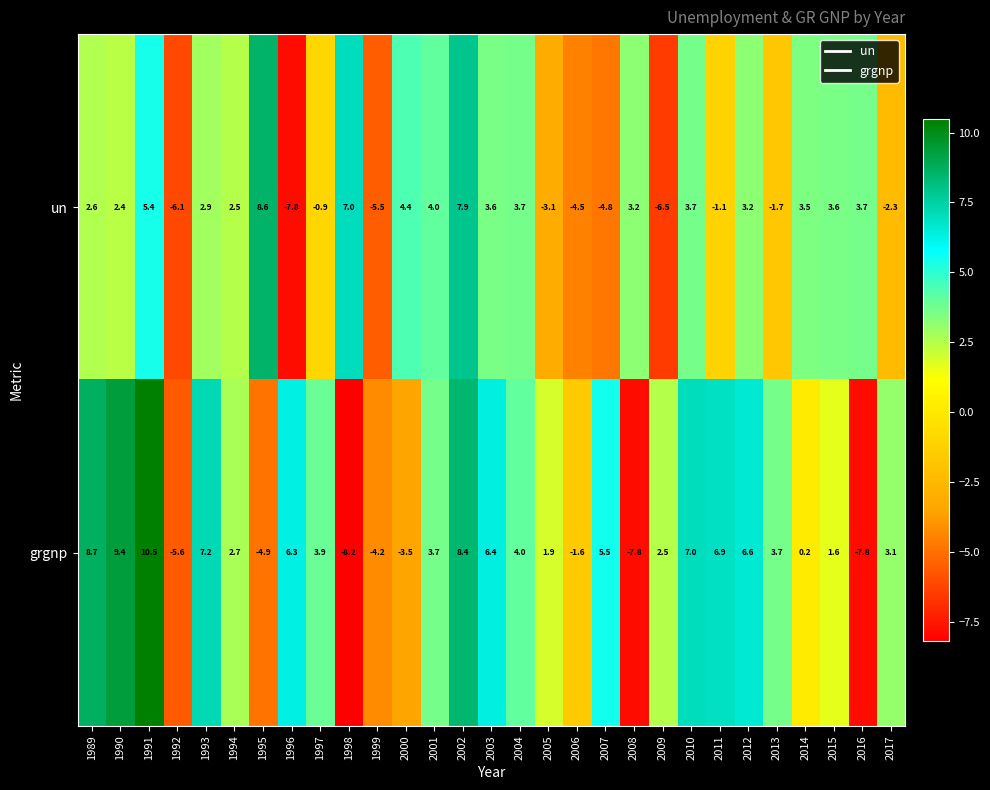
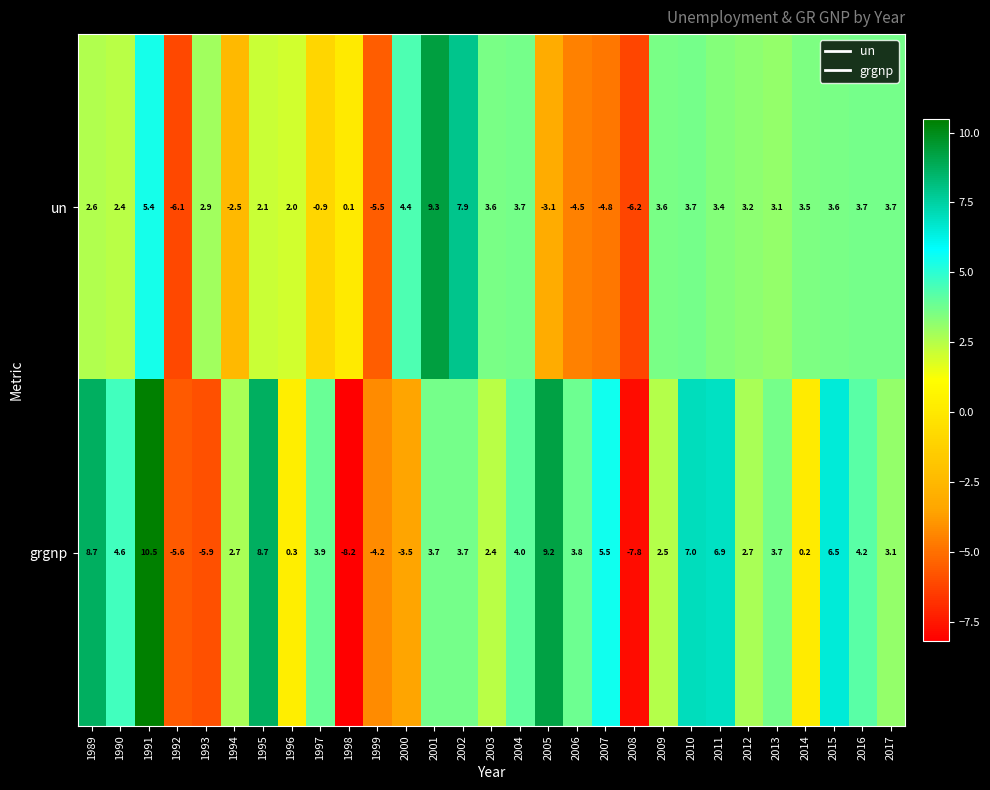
  {
    "un": {
      "1989": 2.6,
      "1990": 2.4,
      "1991": 5.4,
      "1992": -6.1,
      "1993": 2.9,
-     "1994": 2.5,
-     "1995": 8.6,
-     "1996": -7.8,
+     "1994": -2.5,
+     "1995": 2.1,
+     "1996": 2.0,
      "1997": -0.9,
-     "1998": 7.0,
+     "1998": 0.1,
      "1999": -5.5,
      "2000": 4.4,
-     "2001": 4.0,
+     "2001": 9.3,
      "2002": 7.9,
      "2003": 3.6,
      "2004": 3.7,
      "2005": -3.1,
      "2006": -4.5,
      "2007": -4.8,
-     "2008": 3.2,
-     "2009": -6.5,
+     "2008": -6.2,
+     "2009": 3.6,
      "2010": 3.7,
-     "2011": -1.1,
+     "2011": 3.4,
      "2012": 3.2,
-     "2013": -1.7,
+     "2013": 3.1,
      "2014": 3.5,
      "2015": 3.6,
      "2016": 3.7,
-     "2017": -2.3
+     "2017": 3.7
    },
    "grgnp": {
      "1989": 8.7,
-     "1990": 9.4,
+     "1990": 4.6,
      "1991": 10.5,
      "1992": -5.6,
-     "1993": 7.2,
+     "1993": -5.9,
      "1994": 2.7,
-     "1995": -4.9,
-     "1996": 6.3,
+     "1995": 8.7,
+     "1996": 0.3,
      "1997": 3.9,
      "1998": -8.2,
      "1999": -4.2,
      "2000": -3.5,
      "2001": 3.7,
-     "2002": 8.4,
-     "2003": 6.4,
+     "2002": 3.7,
+     "2003": 2.4,
      "2004": 4.0,
-     "2005": 1.9,
-     "2006": -1.6,
+     "2005": 9.2,
+     "2006": 3.8,
      "2007": 5.5,
      "2008": -7.8,
      "2009": 2.5,
      "2010": 7.0,
      "2011": 6.9,
-     "2012": 6.6,
+     "2012": 2.7,
      "2013": 3.7,
      "2014": 0.2,
-     "2015": 1.6,
-     "2016": -7.8,
+     "2015": 6.5,
+     "2016": 4.2,
      "2017": 3.1
    }
  }
